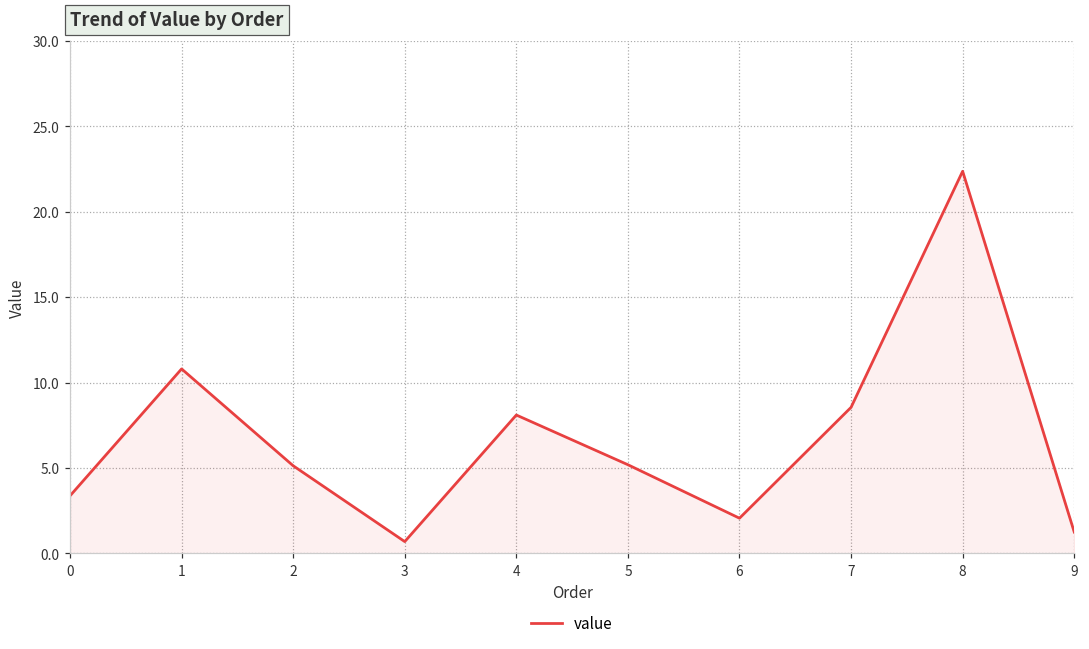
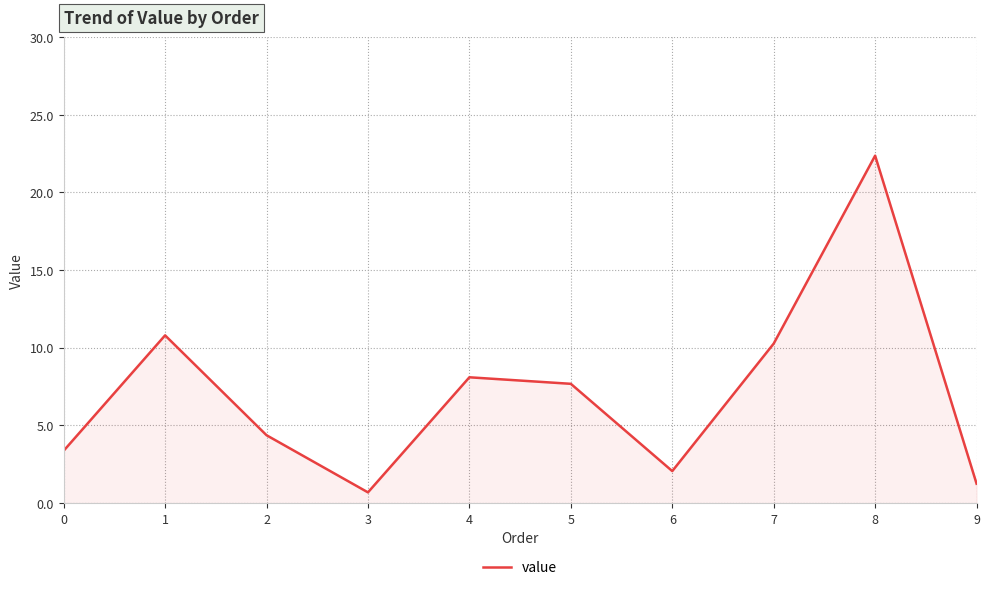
  {
    "0": 3.4,
    "1": 10.8,
-   "2": 5.1,
+   "2": 4.4,
    "3": 0.7,
    "4": 8.1,
-   "5": 5.2,
+   "5": 7.7,
    "6": 2.1,
-   "7": 8.6,
+   "7": 10.3,
    "8": 22.4,
    "9": 1.3
  }
